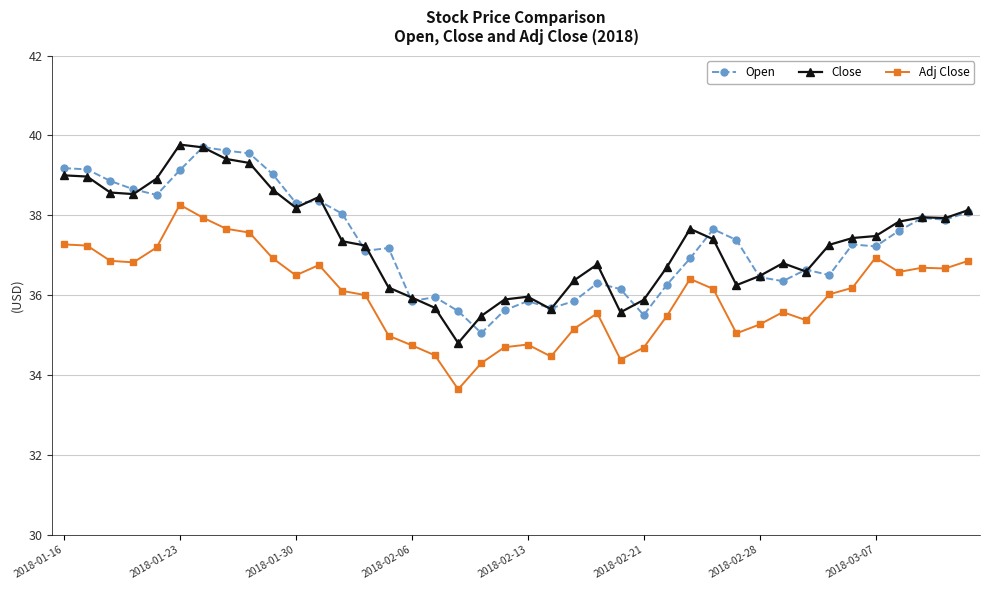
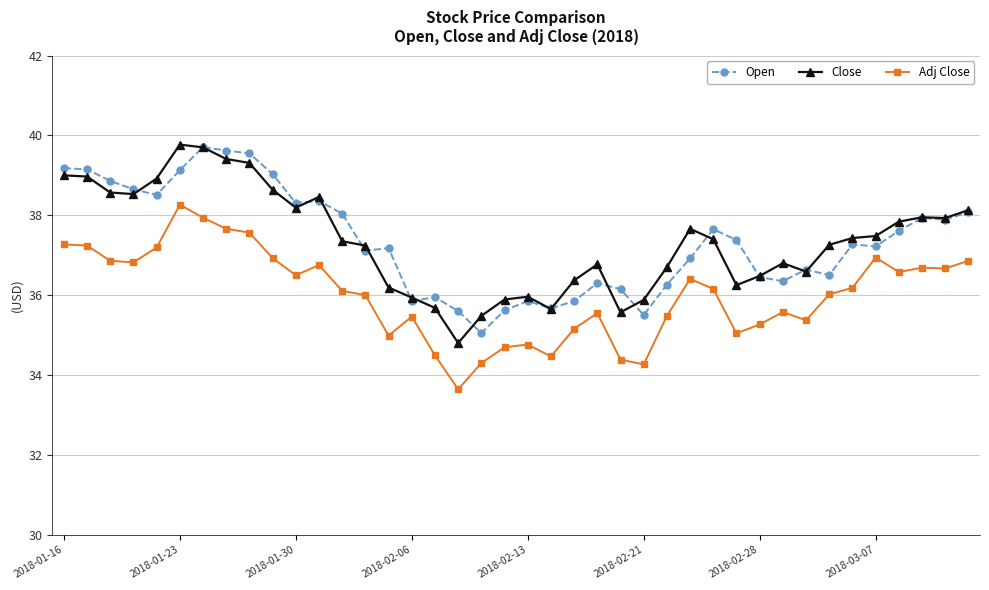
  {
    "Open": {
      "2018-01-16": 39.2,
      "2018-01-23": 39.1,
      "2018-01-30": 38.3,
      "2018-02-06": 35.8,
      "2018-02-13": 35.8,
      "2018-02-21": 35.5,
      "2018-03-07": 37.2
    },
    "Close": {
      "2018-01-16": 39.0,
      "2018-01-23": 39.8,
      "2018-01-30": 38.2,
      "2018-02-06": 35.9,
      "2018-02-13": 36.0,
      "2018-02-21": 35.9,
      "2018-03-07": 37.5
    },
    "Adj Close": {
      "2018-01-16": 37.3,
      "2018-01-23": 38.3,
      "2018-01-30": 36.5,
-     "2018-02-06": 34.7,
+     "2018-02-06": 35.5,
      "2018-02-13": 34.8,
-     "2018-02-21": 34.7,
+     "2018-02-21": 34.3,
      "2018-02-28": 35.3,
      "2018-03-07": 36.9
    }
  }
